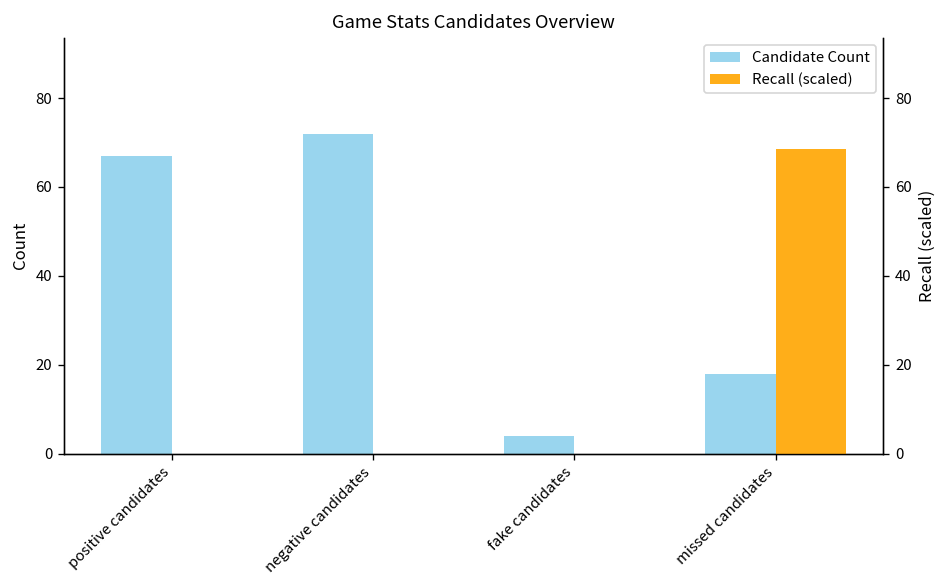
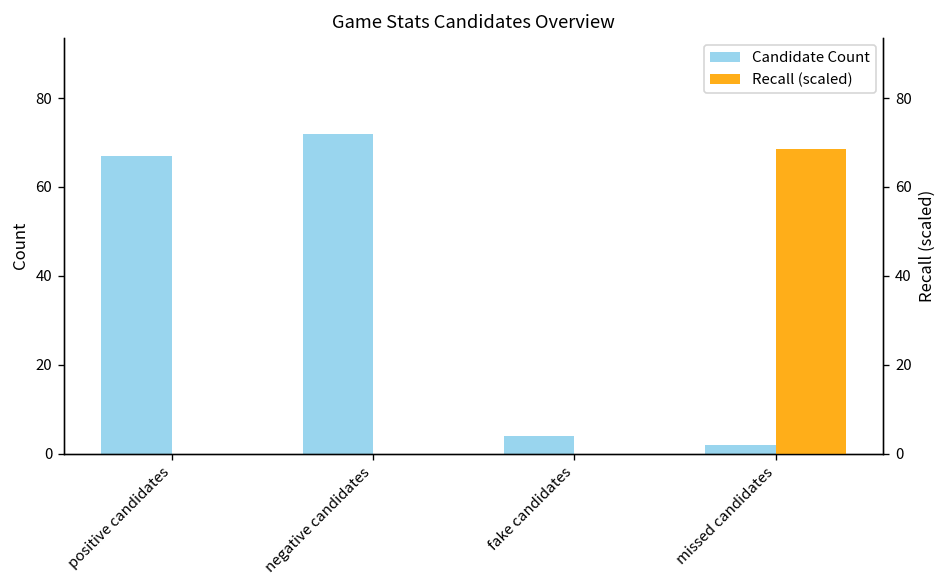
  {
    "Candidate Count": {
      "positive candidates": 67,
      "negative candidates": 72,
      "fake candidates": 4,
-     "missed candidates": 18
+     "missed candidates": 2
    },
    "Recall (scaled)": {
      "positive candidates": 0,
      "negative candidates": 0,
      "fake candidates": 0,
      "missed candidates": 69
    }
  }
